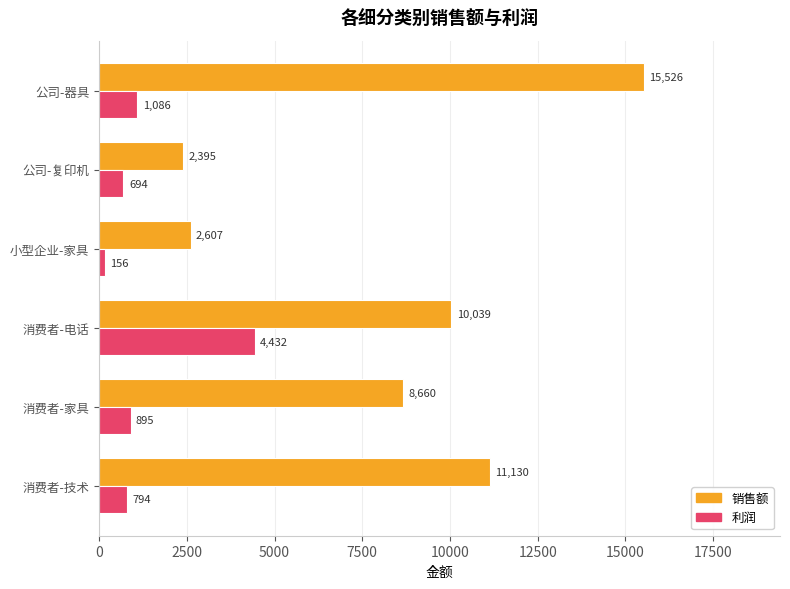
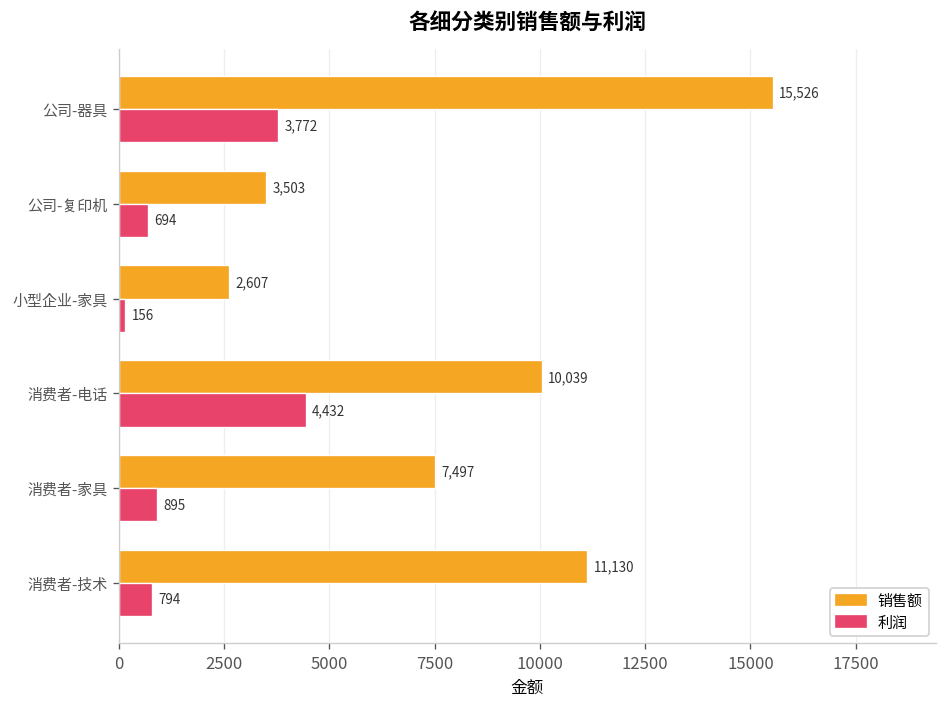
  {
    "销售额": {
      "公司-器具": "15,526",
-     "公司-复印机": "2,395",
+     "公司-复印机": "3,503",
      "小型企业-家具": "2,607",
      "消费者-电话": "10,039",
-     "消费者-家具": "8,660",
+     "消费者-家具": "7,497",
      "消费者-技术": "11,130"
    },
    "利润": {
-     "公司-器具": "1,086",
+     "公司-器具": "3,772",
      "公司-复印机": "694",
      "小型企业-家具": "156",
      "消费者-电话": "4,432",
      "消费者-家具": "895",
      "消费者-技术": "794"
    }
  }
